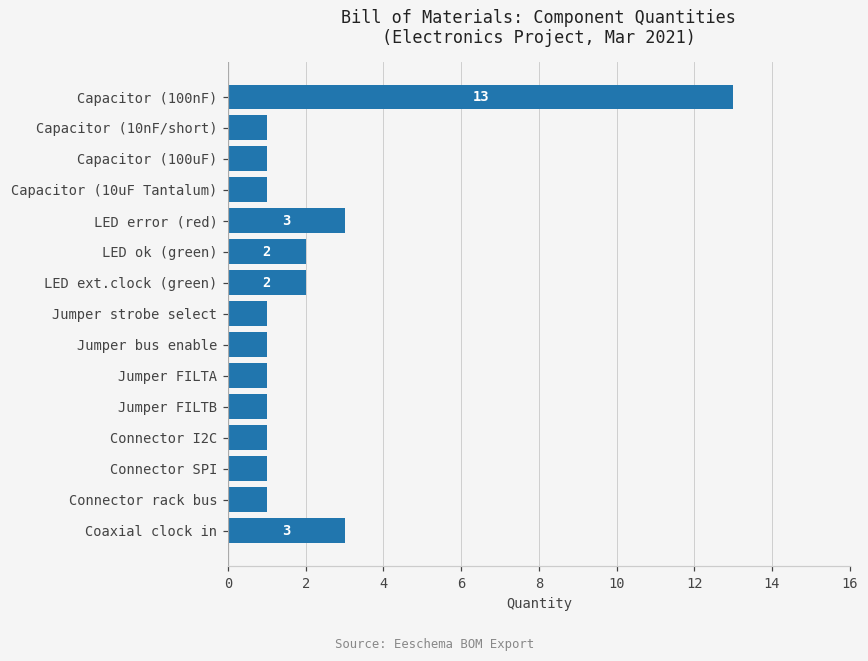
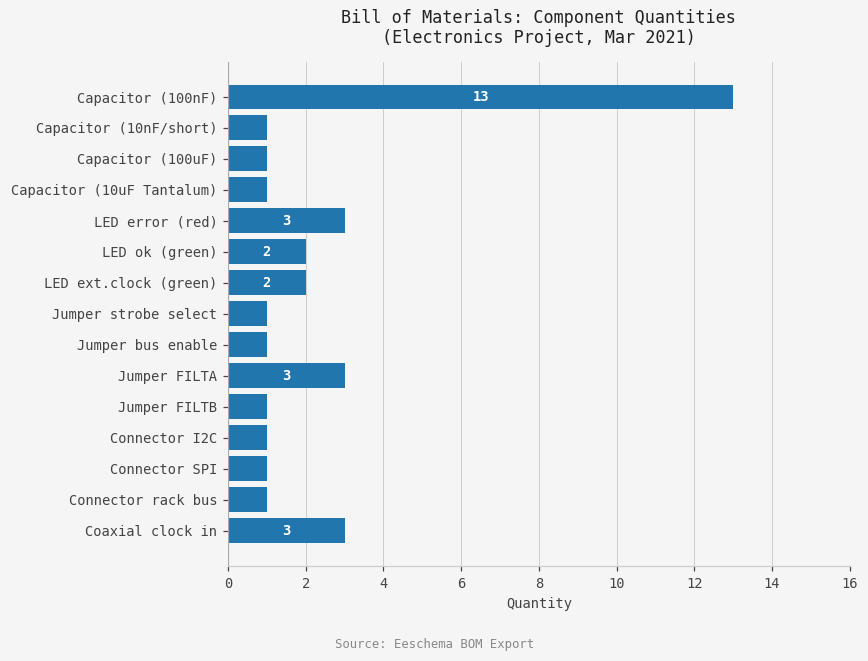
  {
    "Capacitor (10nF/short)": 1,
    "Capacitor (100uF)": 1,
    "Capacitor (10uF Tantalum)": 1,
    "Jumper strobe select": 1,
    "Jumper bus enable": 1,
-   "Jumper FILTA": 1,
+   "Jumper FILTA": 3,
    "Jumper FILTB": 1,
    "Connector I2C": 1,
    "Connector SPI": 1,
    "Connector rack bus": 1
  }
